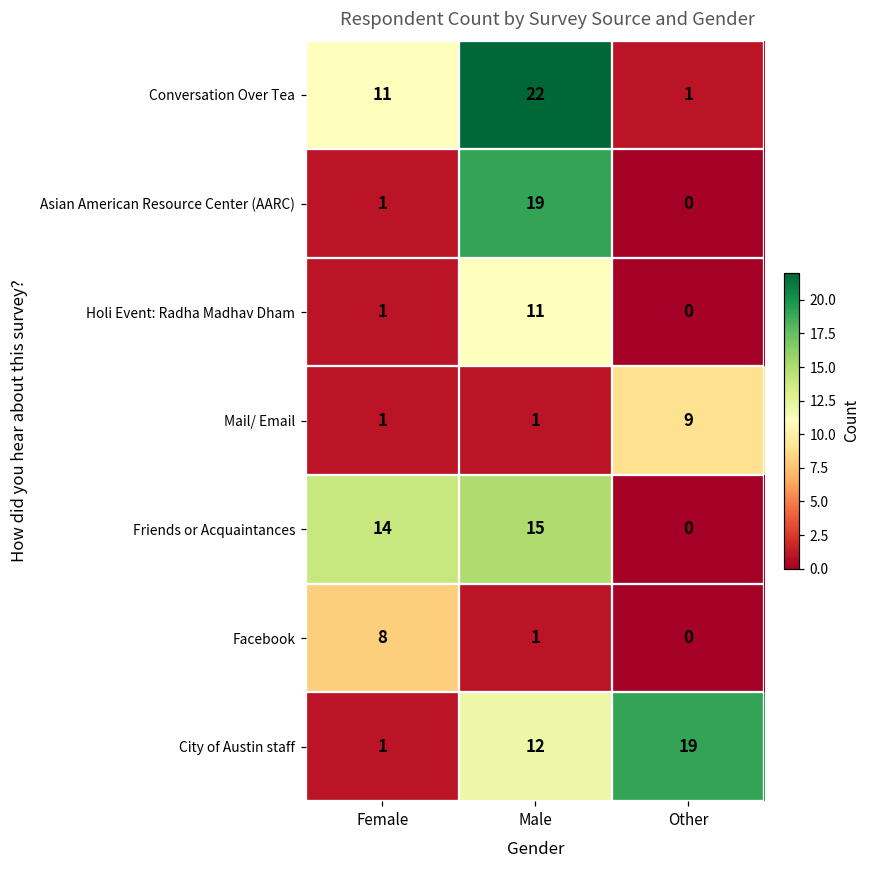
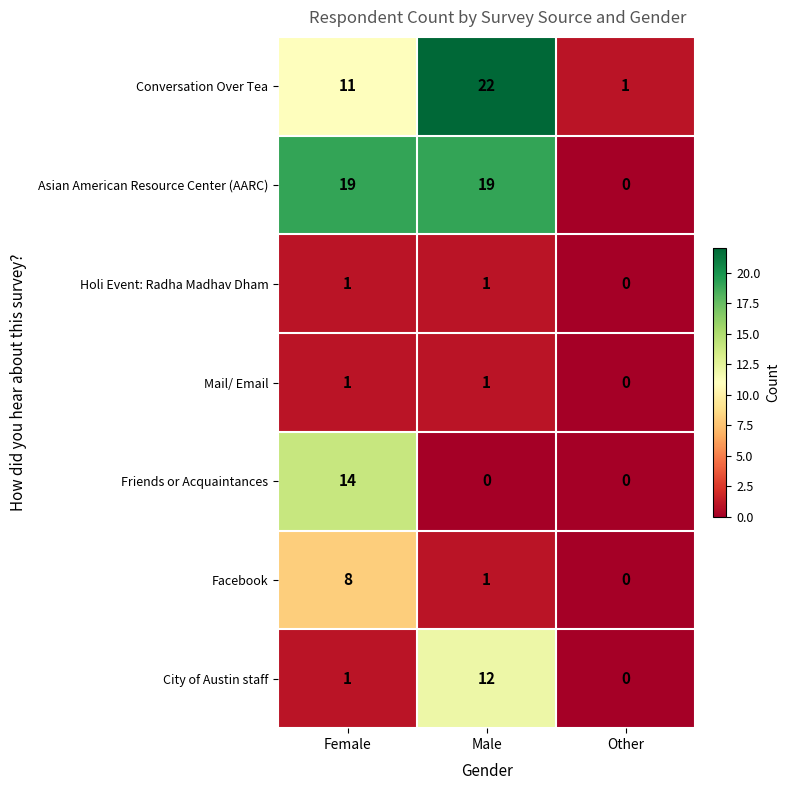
  {
    "Conversation Over Tea": {
      "Female": 11,
      "Male": 22,
      "Other": 1
    },
    "Asian American Resource Center (AARC)": {
-     "Female": 1,
+     "Female": 19,
      "Male": 19,
      "Other": 0
    },
    "Holi Event: Radha Madhav Dham": {
      "Female": 1,
-     "Male": 11,
+     "Male": 1,
      "Other": 0
    },
    "Mail/ Email": {
      "Female": 1,
      "Male": 1,
-     "Other": 9
+     "Other": 0
    },
    "Friends or Acquaintances": {
      "Female": 14,
-     "Male": 15,
+     "Male": 0,
      "Other": 0
    },
    "Facebook": {
      "Female": 8,
      "Male": 1,
      "Other": 0
    },
    "City of Austin staff": {
      "Female": 1,
      "Male": 12,
-     "Other": 19
+     "Other": 0
    }
  }
